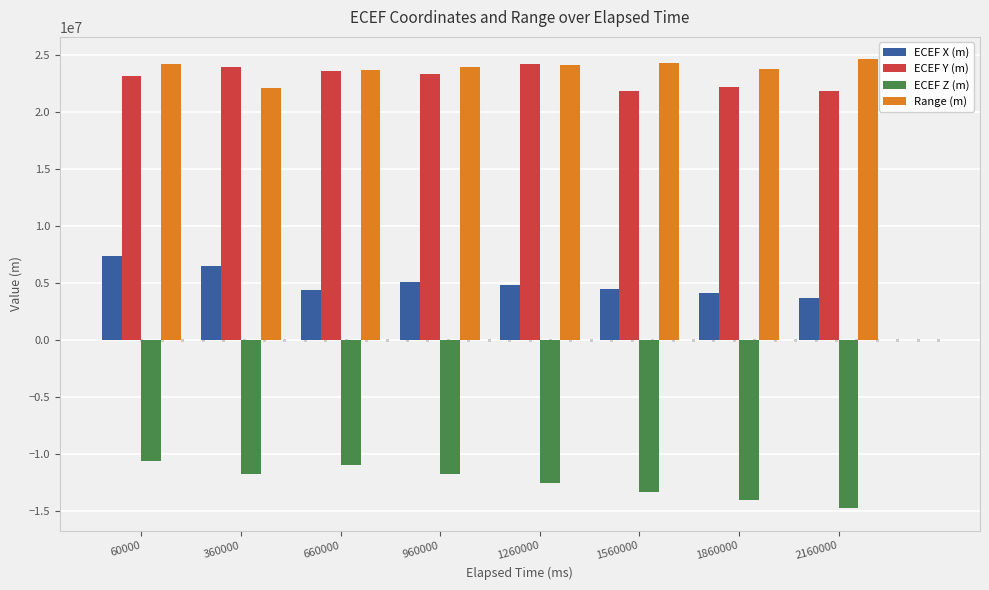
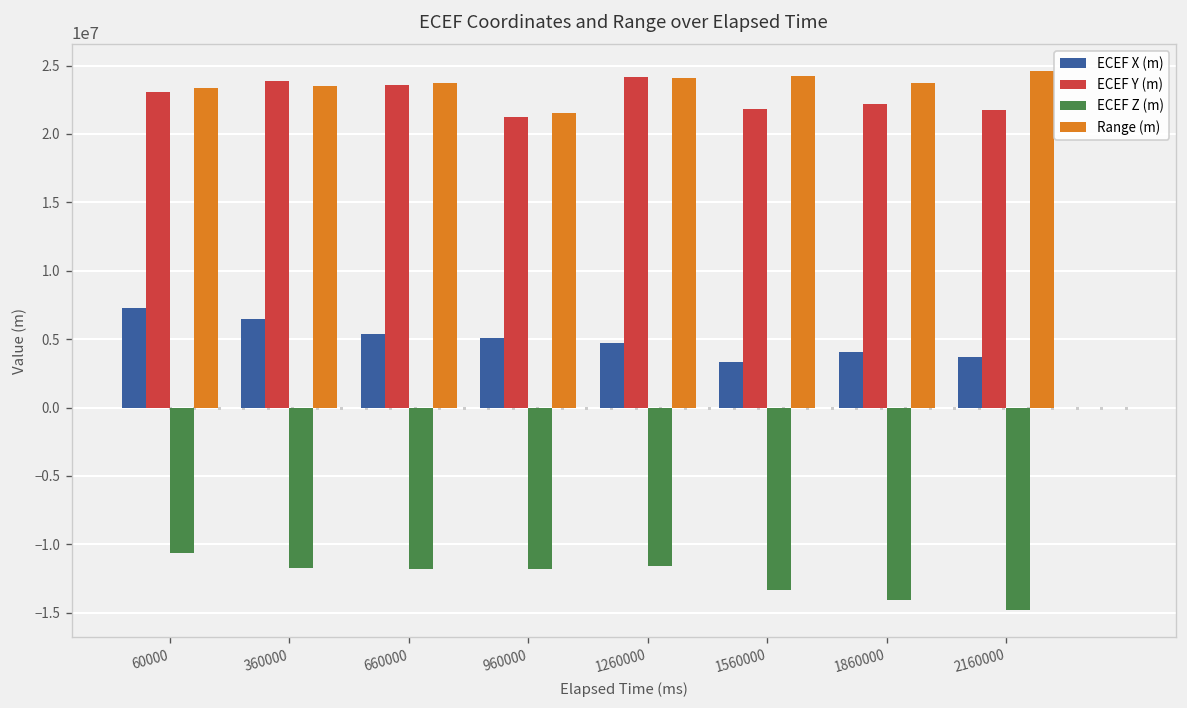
  {
    "ECEF X (m)": {
      "60000": 7300000,
      "360000": 6500000,
-     "660000": 4400000,
+     "660000": 5400000,
      "960000": 5100000,
      "1260000": 4800000,
-     "1560000": 4400000,
+     "1560000": 3300000,
      "1860000": 4100000,
      "2160000": 3700000
    },
    "ECEF Y (m)": {
      "60000": 23100000,
      "360000": 23900000,
      "660000": 23600000,
-     "960000": 23300000,
+     "960000": 21200000,
      "1260000": 24200000,
      "1560000": 21800000,
      "1860000": 22200000,
      "2160000": 21800000
    },
    "ECEF Z (m)": {
      "60000": -10700000,
      "360000": -11700000,
-     "660000": -11000000,
+     "660000": -11800000,
      "960000": -11800000,
-     "1260000": -12600000,
+     "1260000": -11600000,
      "1560000": -13300000,
      "1860000": -14100000,
      "2160000": -14800000
    },
    "Range (m)": {
-     "60000": 24200000,
-     "360000": 22100000,
+     "60000": 23300000,
+     "360000": 23500000,
      "660000": 23700000,
-     "960000": 23900000,
+     "960000": 21500000,
      "1260000": 24100000,
      "1560000": 24200000,
      "1860000": 23700000,
      "2160000": 24600000
    }
  }
